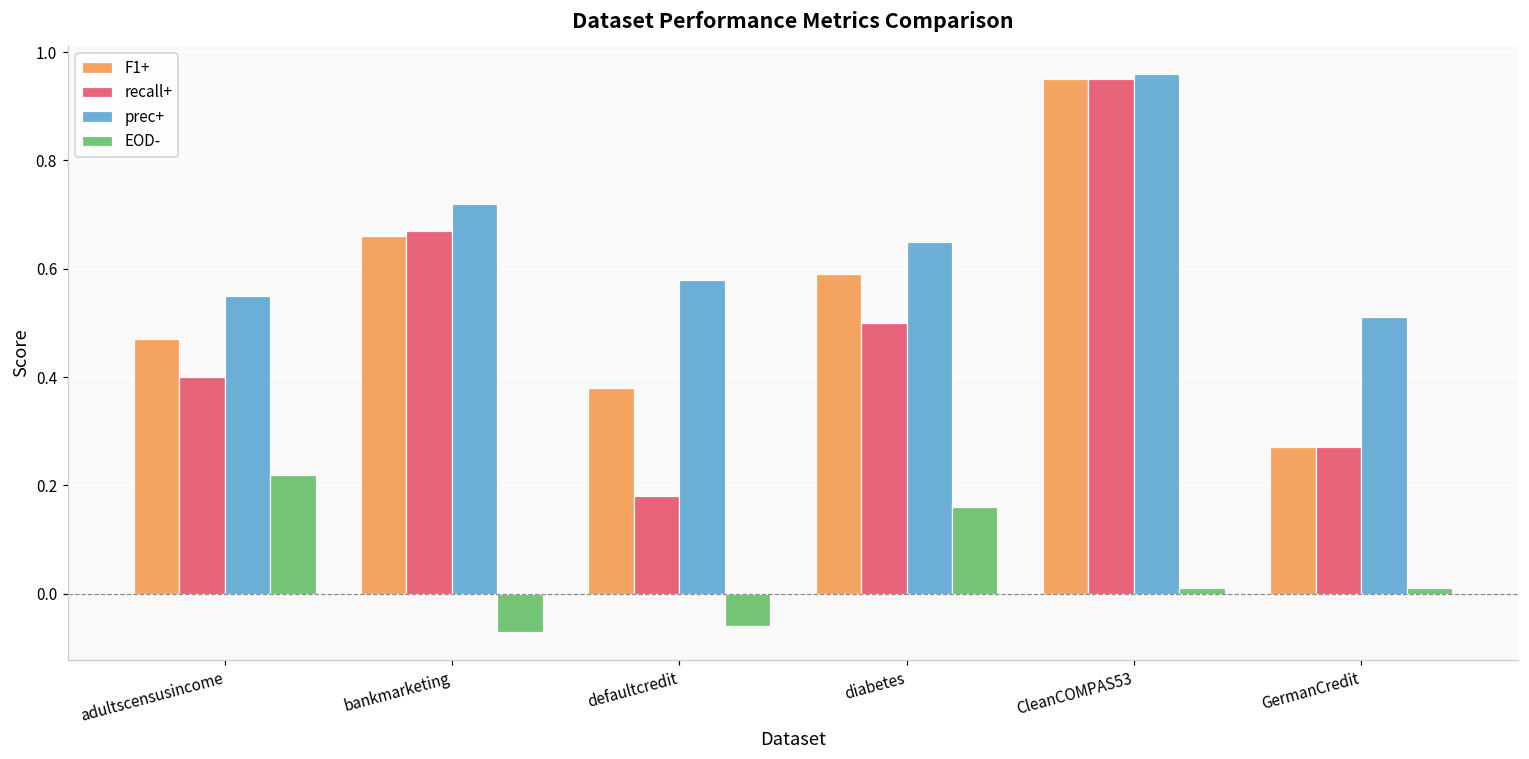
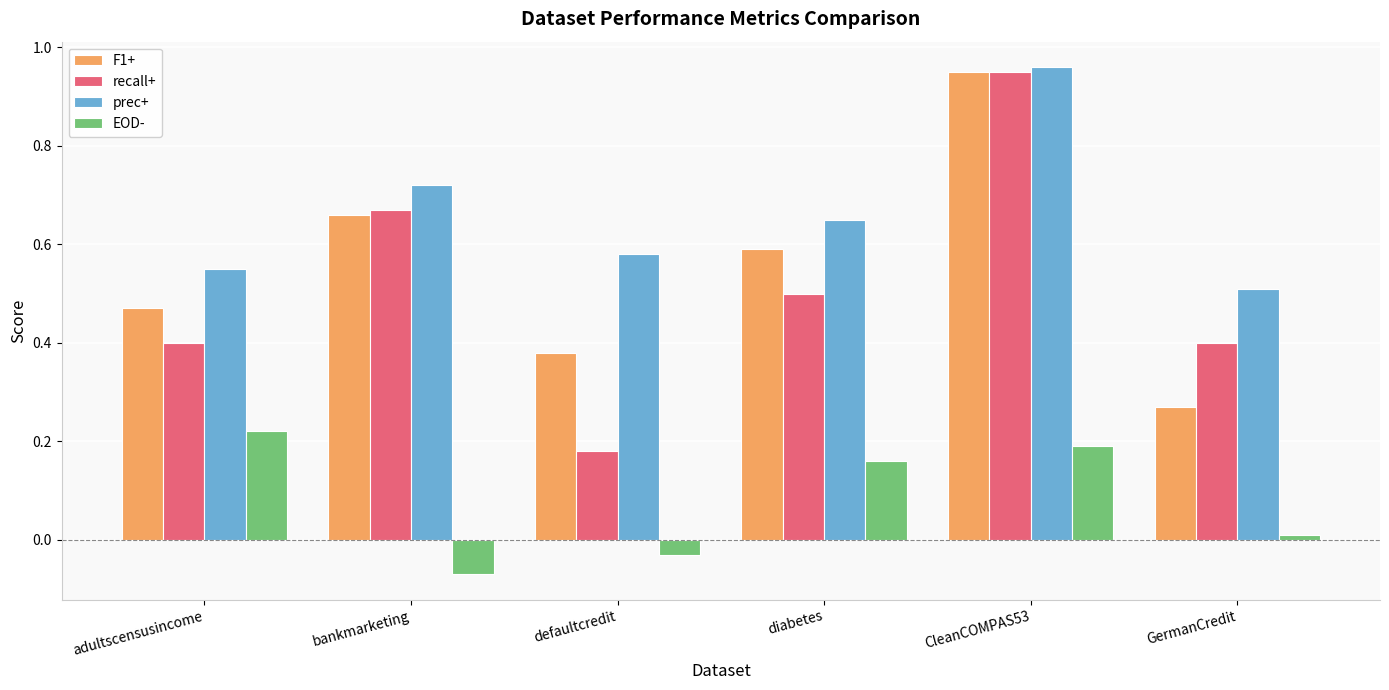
  {
    "F1+": {
      "adultscensusincome": 0.47,
      "bankmarketing": 0.66,
      "defaultcredit": 0.38,
      "diabetes": 0.59,
      "CleanCOMPAS53": 0.95,
      "GermanCredit": 0.27
    },
    "recall+": {
      "adultscensusincome": 0.40,
      "bankmarketing": 0.67,
      "defaultcredit": 0.18,
      "diabetes": 0.50,
      "CleanCOMPAS53": 0.95,
-     "GermanCredit": 0.27
+     "GermanCredit": 0.40
    },
    "prec+": {
      "adultscensusincome": 0.55,
      "bankmarketing": 0.72,
      "defaultcredit": 0.58,
      "diabetes": 0.65,
      "CleanCOMPAS53": 0.96,
      "GermanCredit": 0.51
    },
    "EOD-": {
      "adultscensusincome": 0.22,
      "bankmarketing": -0.07,
-     "defaultcredit": -0.06,
+     "defaultcredit": -0.03,
      "diabetes": 0.16,
-     "CleanCOMPAS53": 0.01,
+     "CleanCOMPAS53": 0.19,
      "GermanCredit": 0.01
    }
  }
